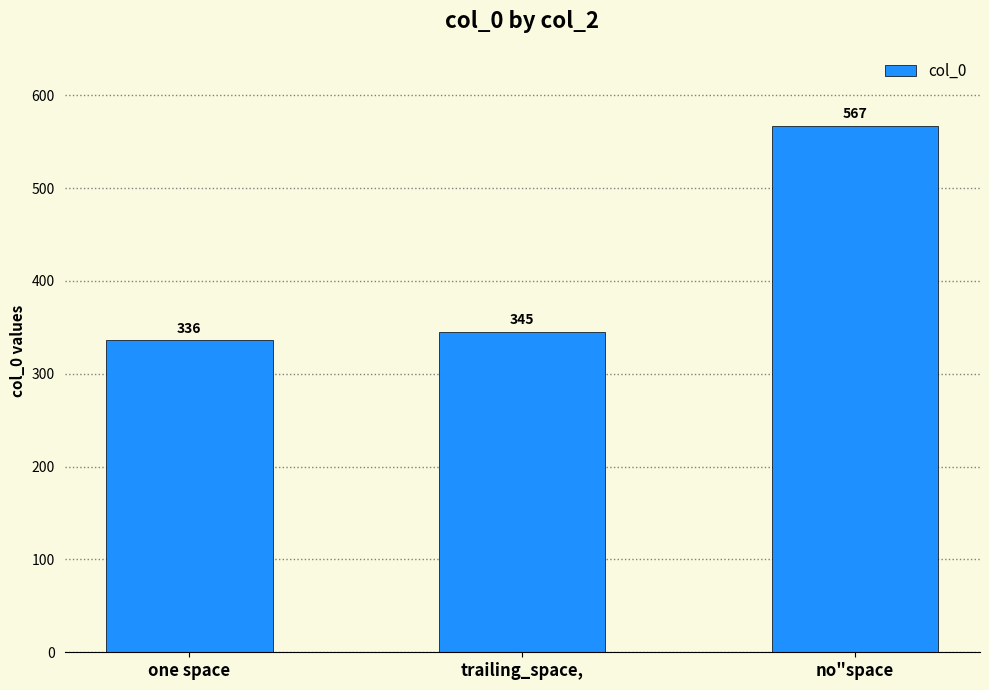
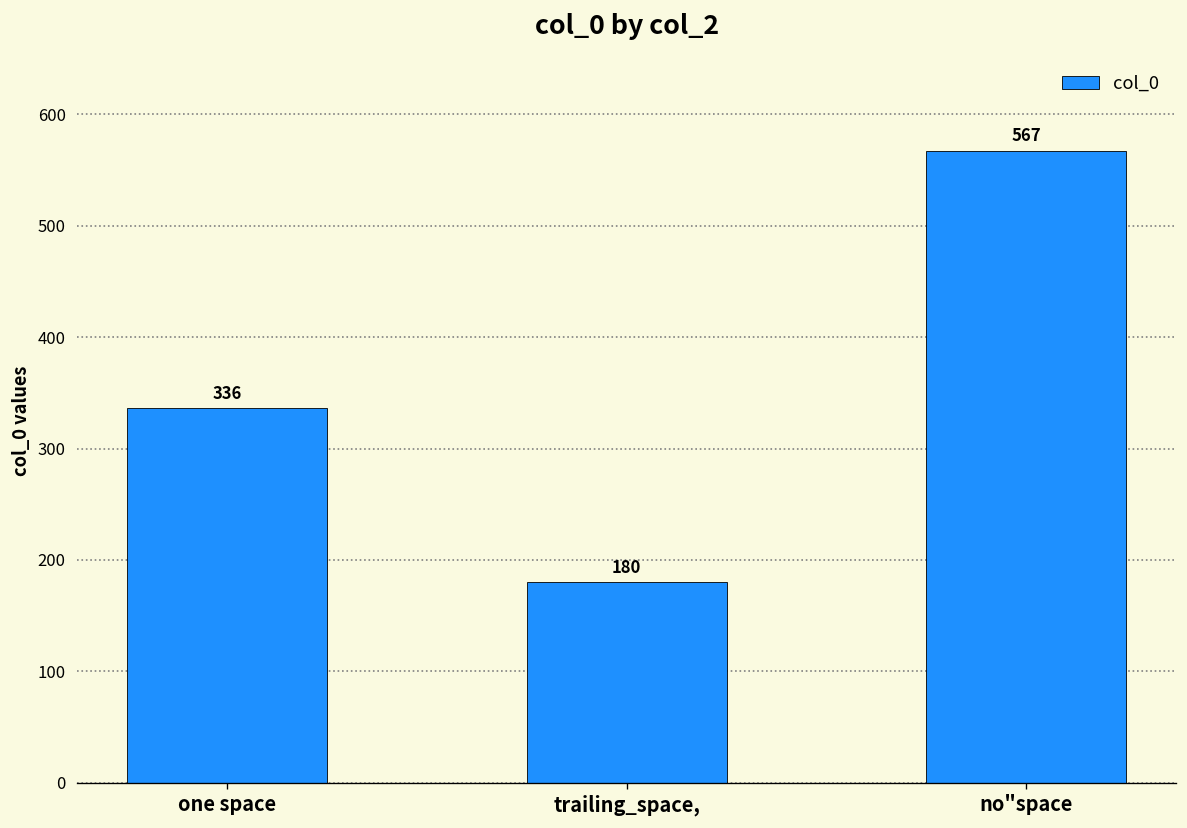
  {
    "one space": 336,
-   "trailing_space,": 345,
+   "trailing_space,": 180,
    "no\"space": 567
  }
